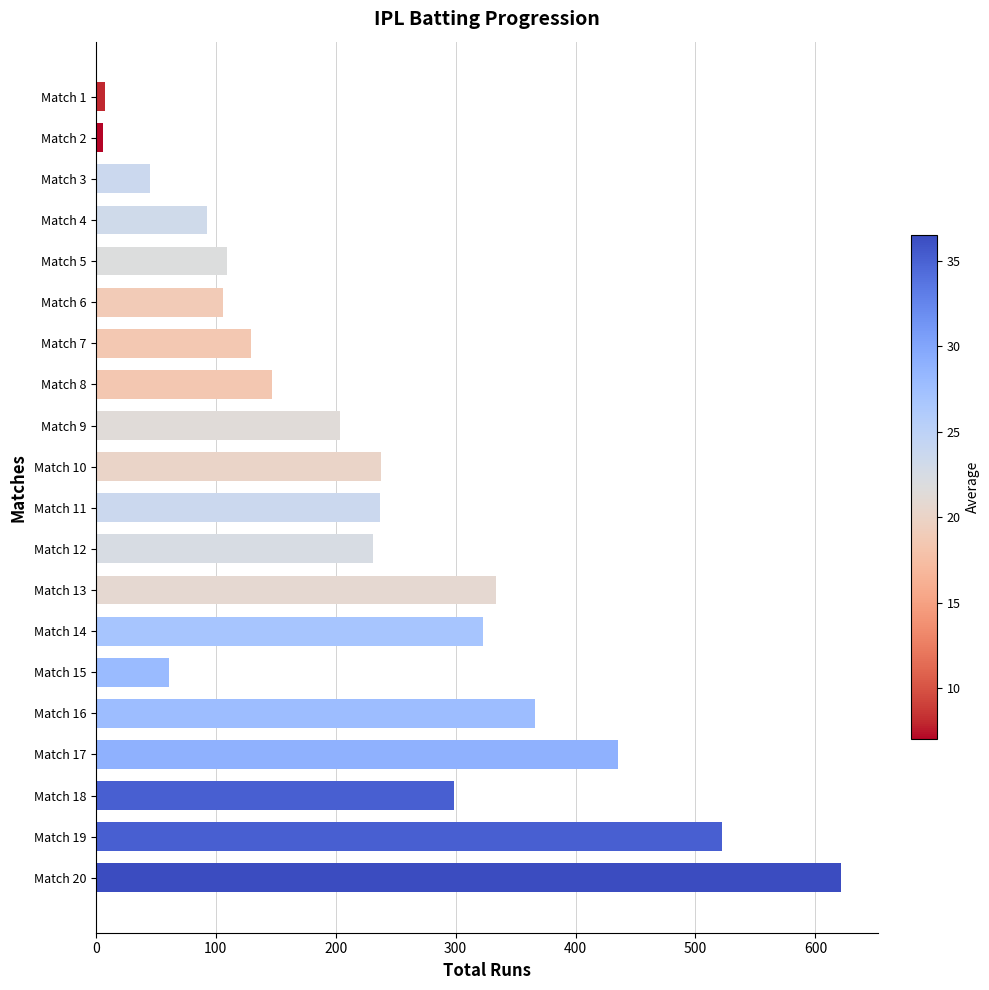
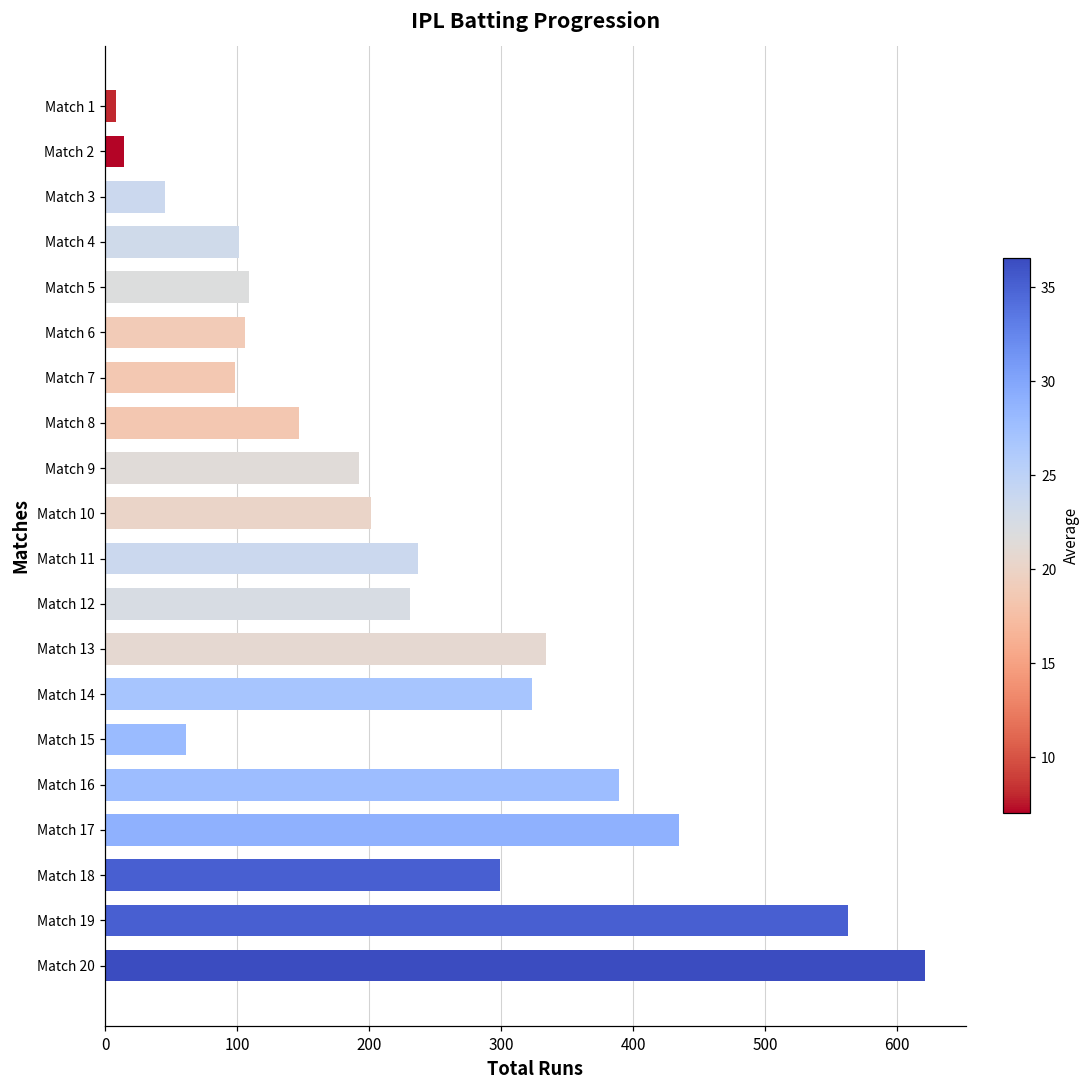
  {
    "Match 1": 8,
-   "Match 2": 6,
+   "Match 2": 14,
    "Match 3": 45,
-   "Match 4": 93,
+   "Match 4": 101,
    "Match 5": 109,
    "Match 6": 106,
-   "Match 7": 129,
+   "Match 7": 98,
    "Match 8": 147,
-   "Match 9": 204,
-   "Match 10": 238,
+   "Match 9": 192,
+   "Match 10": 201,
    "Match 11": 237,
    "Match 12": 231,
    "Match 13": 334,
    "Match 14": 323,
    "Match 15": 61,
-   "Match 16": 366,
+   "Match 16": 389,
    "Match 17": 435,
    "Match 18": 299,
-   "Match 19": 522,
+   "Match 19": 563,
    "Match 20": 621
  }
